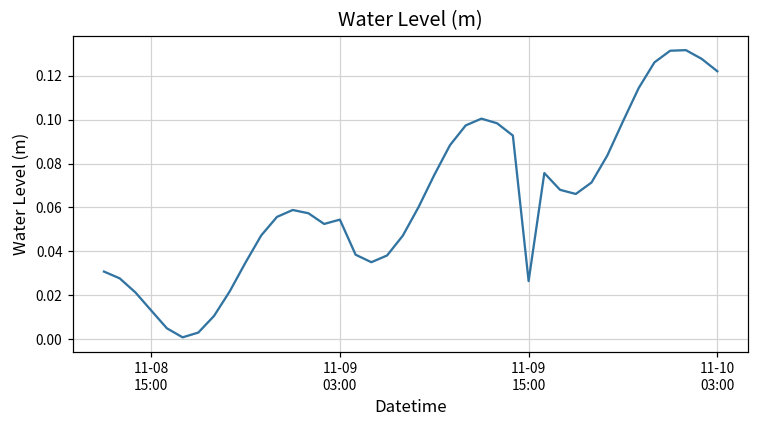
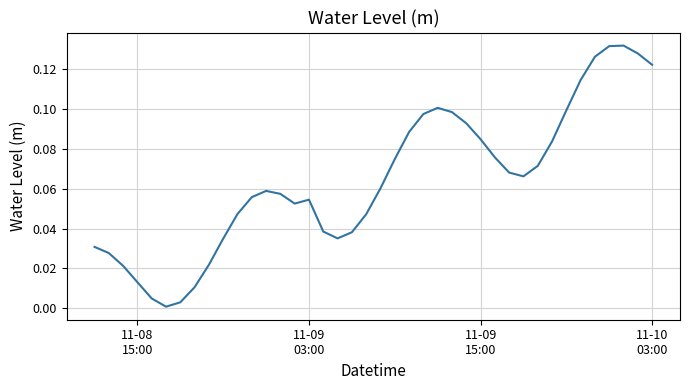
  {
    "11-08 15:00": 0.013,
    "11-09 03:00": 0.054,
-   "11-09 15:00": 0.026,
+   "11-09 15:00": 0.085,
    "11-10 03:00": 0.122
  }
